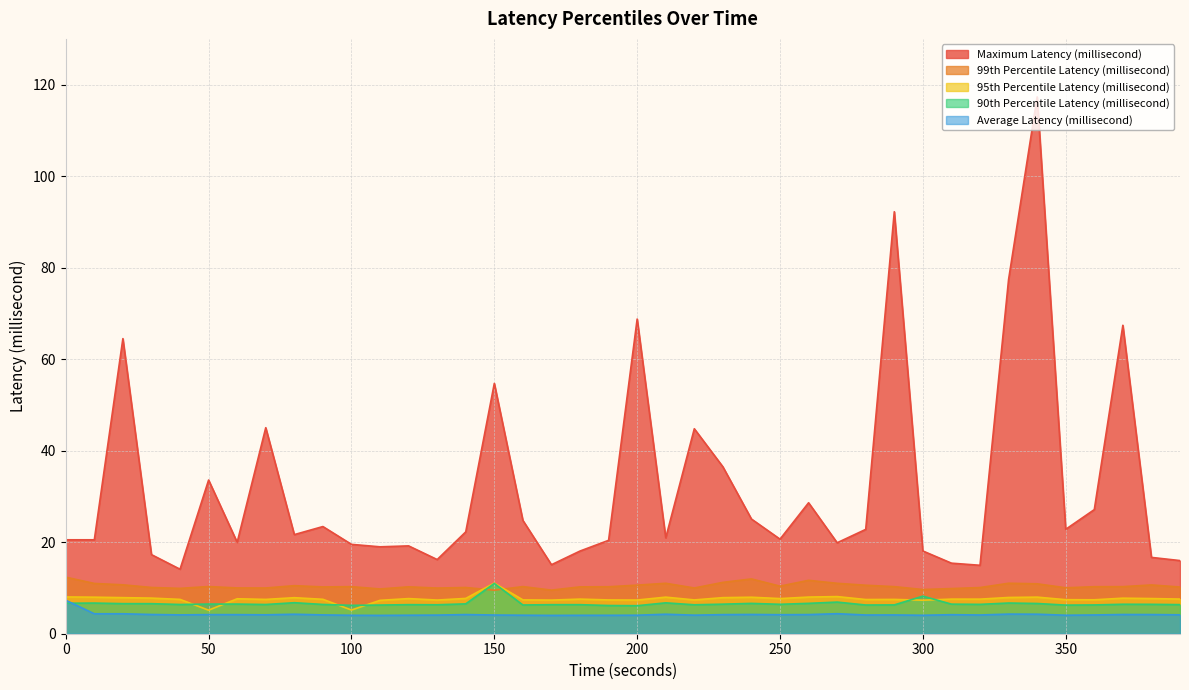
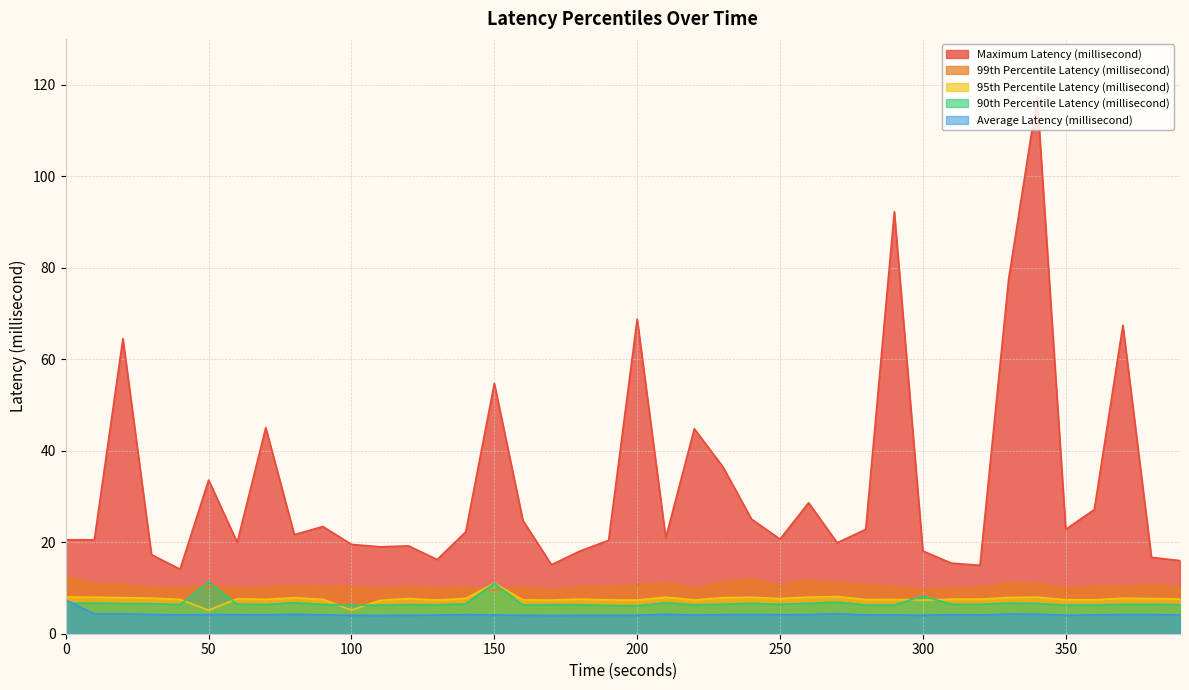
  {
    "95th Percentile Latency (millisecond)": {
      "0": 8,
      "50": 5,
      "100": 5,
      "200": 7,
      "250": 8,
      "300": 7,
      "350": 7
    },
    "90th Percentile Latency (millisecond)": {
      "0": 7,
-     "50": 6,
+     "50": 11,
      "100": 6,
      "200": 6,
      "250": 6,
      "300": 8,
      "350": 6
    },
    "Average Latency (millisecond)": {
      "0": 7,
      "50": 4,
      "100": 4,
      "150": 4,
      "200": 4,
      "250": 4,
      "300": 4,
      "350": 4
    }
  }
